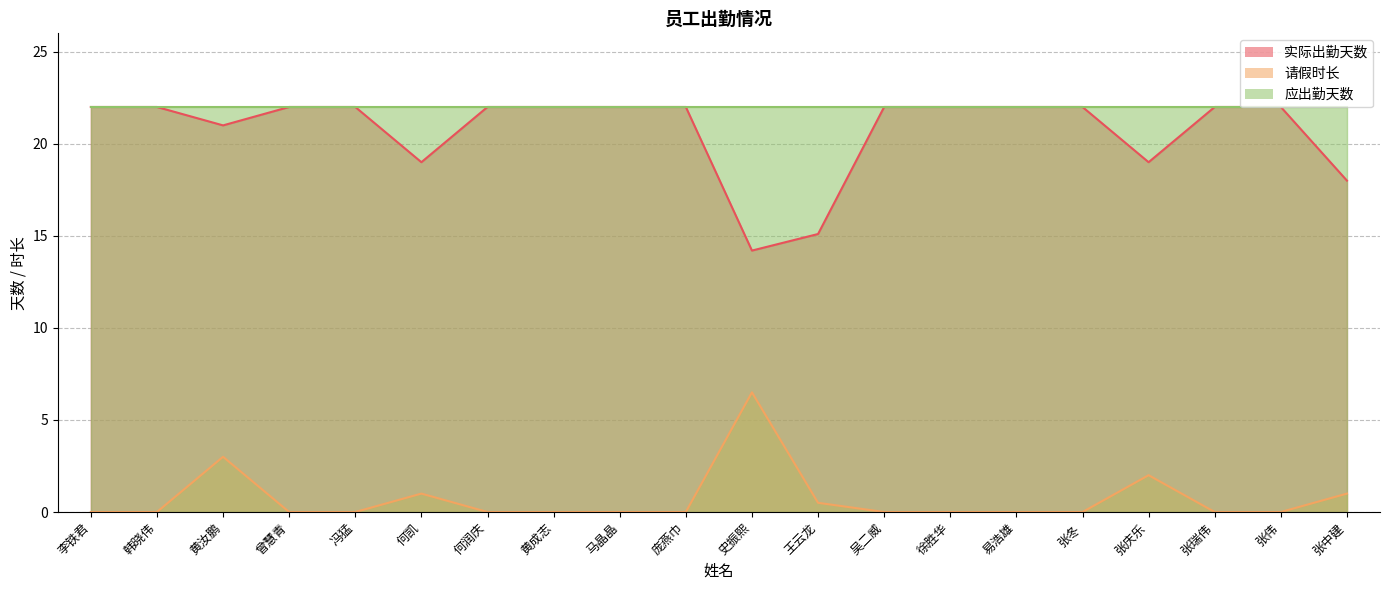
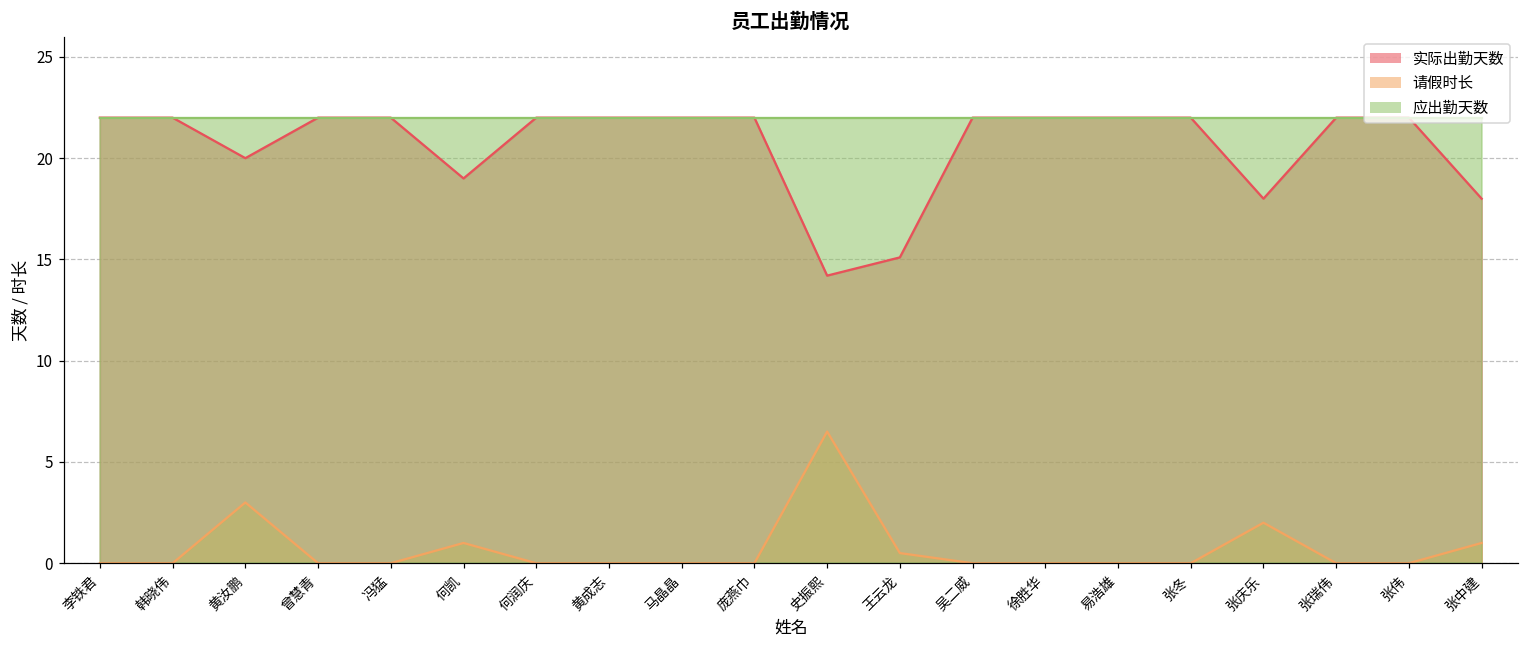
  {
    "实际出勤天数": {
-     "黄汝鹏": 21,
+     "黄汝鹏": 20,
      "何凯": 19,
      "史振熙": 14.2,
      "王云龙": 15,
-     "张庆乐": 19,
+     "张庆乐": 18,
      "张中建": 18
    },
    "请假时长": {
      "李铁君": 0,
      "韩晓伟": 0,
      "黄汝鹏": 3,
      "曾慧青": 0,
      "冯猛": 0,
      "何凯": 1,
      "何润庆": 0,
      "黄成志": 0,
      "马晶晶": 0,
      "庞燕巾": 0,
      "史振熙": 6.5,
      "王云龙": 0.5,
      "吴二威": 0,
      "徐胜华": 0,
      "易浩雄": 0,
      "张冬": 0,
      "张庆乐": 2,
      "张瑞伟": 0,
      "张伟": 0,
      "张中建": 1
    },
    "应出勤天数": {
      "黄汝鹏": 22,
      "何凯": 22,
      "史振熙": 22,
      "王云龙": 22,
      "张庆乐": 22
    }
  }
